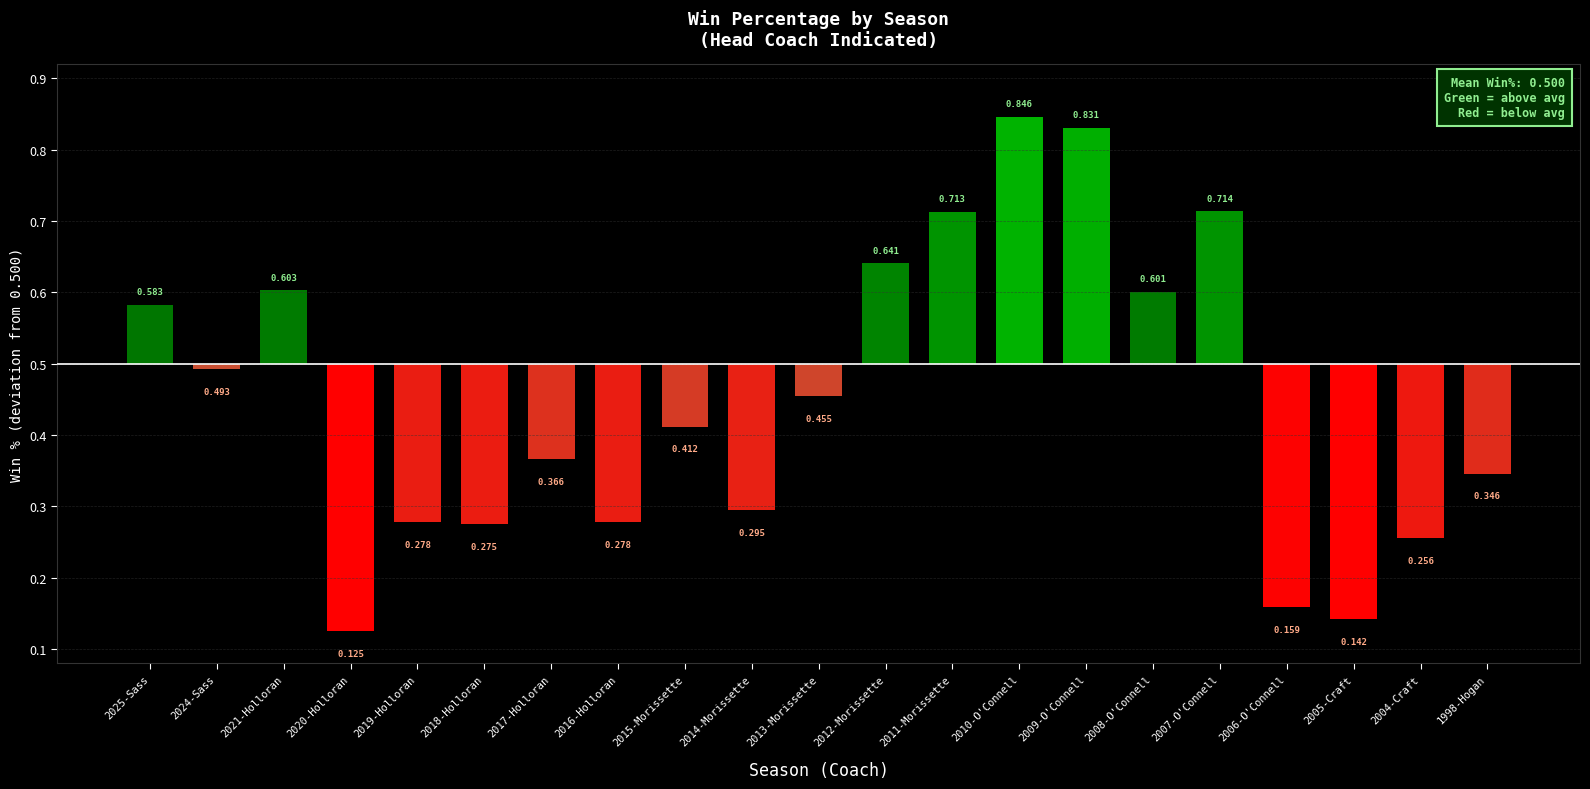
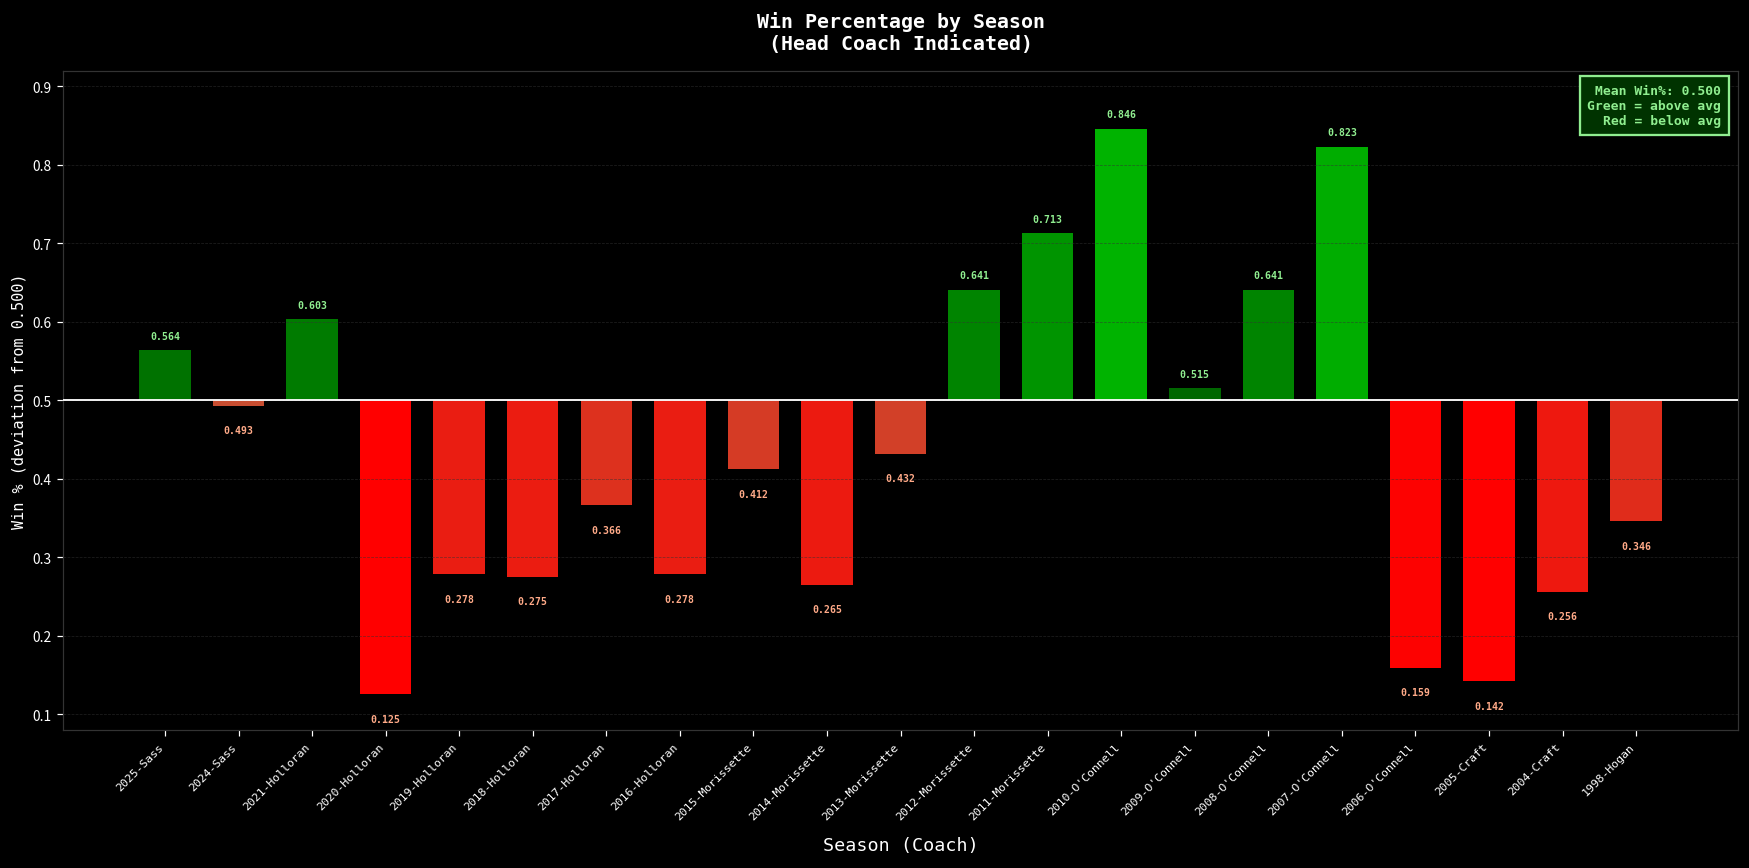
  {
-   "2025-Sass": 0.583,
-   "2014-Morissette": 0.295,
-   "2013-Morissette": 0.455,
-   "2009-O'Connell": 0.831,
-   "2008-O'Connell": 0.601,
-   "2007-O'Connell": 0.714
+   "2025-Sass": 0.564,
+   "2014-Morissette": 0.265,
+   "2013-Morissette": 0.432,
+   "2009-O'Connell": 0.515,
+   "2008-O'Connell": 0.641,
+   "2007-O'Connell": 0.823
  }
